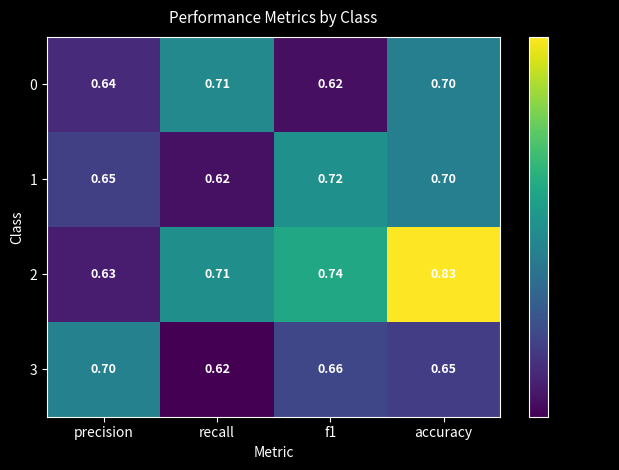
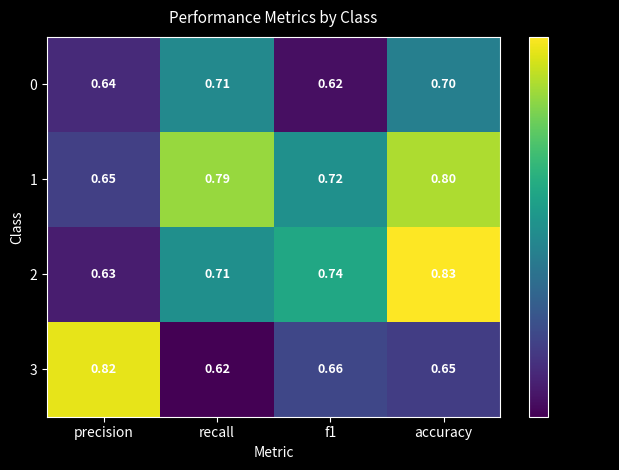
  {
    "0": {
      "precision": 0.64,
      "recall": 0.71,
      "f1": 0.62,
      "accuracy": 0.70
    },
    "1": {
      "precision": 0.65,
-     "recall": 0.62,
+     "recall": 0.79,
      "f1": 0.72,
-     "accuracy": 0.70
+     "accuracy": 0.80
    },
    "2": {
      "precision": 0.63,
      "recall": 0.71,
      "f1": 0.74,
      "accuracy": 0.83
    },
    "3": {
-     "precision": 0.70,
+     "precision": 0.82,
      "recall": 0.62,
      "f1": 0.66,
      "accuracy": 0.65
    }
  }
